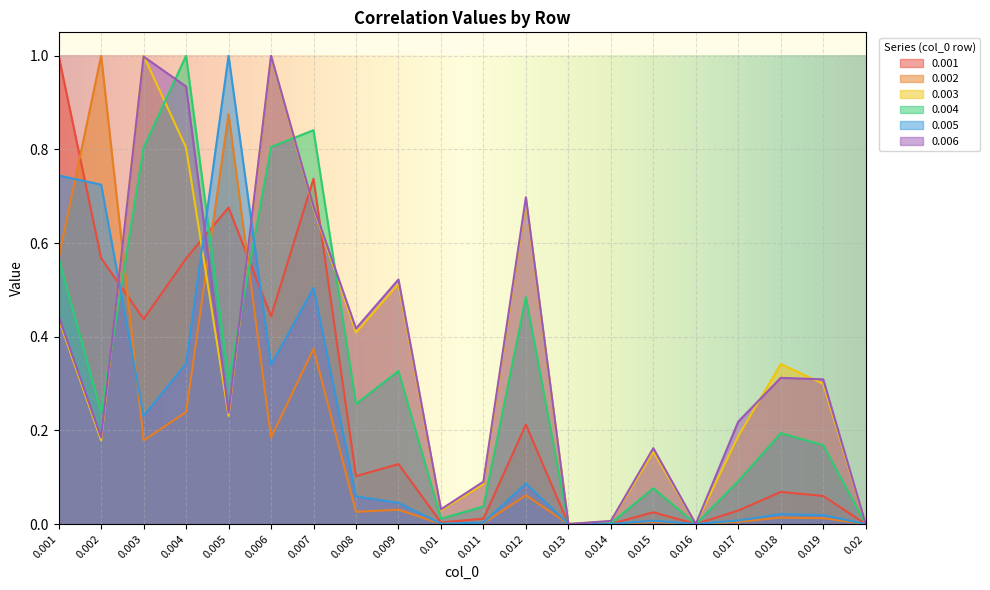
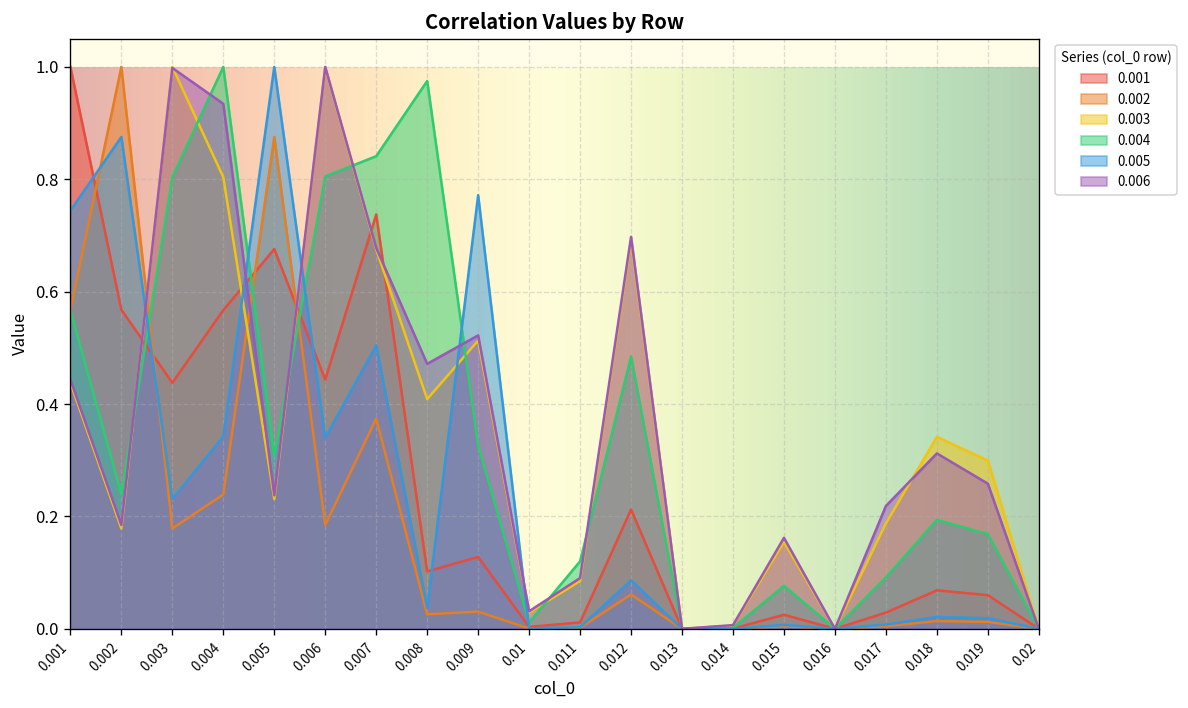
  {
    "0.004": {
      "0.002": 0.24,
      "0.003": 0.80,
      "0.004": 1.00,
      "0.005": 0.31,
      "0.006": 0.81,
      "0.007": 0.84,
-     "0.008": 0.26,
+     "0.008": 0.97,
      "0.009": 0.33,
      "0.01": 0.01,
-     "0.011": 0.04,
+     "0.011": 0.12,
      "0.012": 0.48,
      "0.015": 0.08,
      "0.017": 0.09,
      "0.018": 0.19,
      "0.019": 0.17
    },
    "0.005": {
      "0.001": 0.74,
-     "0.002": 0.72,
+     "0.002": 0.88,
      "0.003": 0.23,
      "0.004": 0.34,
      "0.005": 1.00,
      "0.006": 0.34,
      "0.007": 0.50,
-     "0.008": 0.06,
-     "0.009": 0.05,
+     "0.008": 0.04,
+     "0.009": 0.77,
      "0.012": 0.09,
      "0.018": 0.02,
      "0.019": 0.02
    },
    "0.006": {
      "0.001": 0.44,
      "0.002": 0.18,
      "0.004": 0.93,
      "0.005": 0.24,
-     "0.008": 0.42,
+     "0.008": 0.47,
      "0.009": 0.52,
      "0.012": 0.70,
      "0.015": 0.16,
      "0.017": 0.22,
      "0.018": 0.31,
-     "0.019": 0.31
+     "0.019": 0.26
    }
  }
